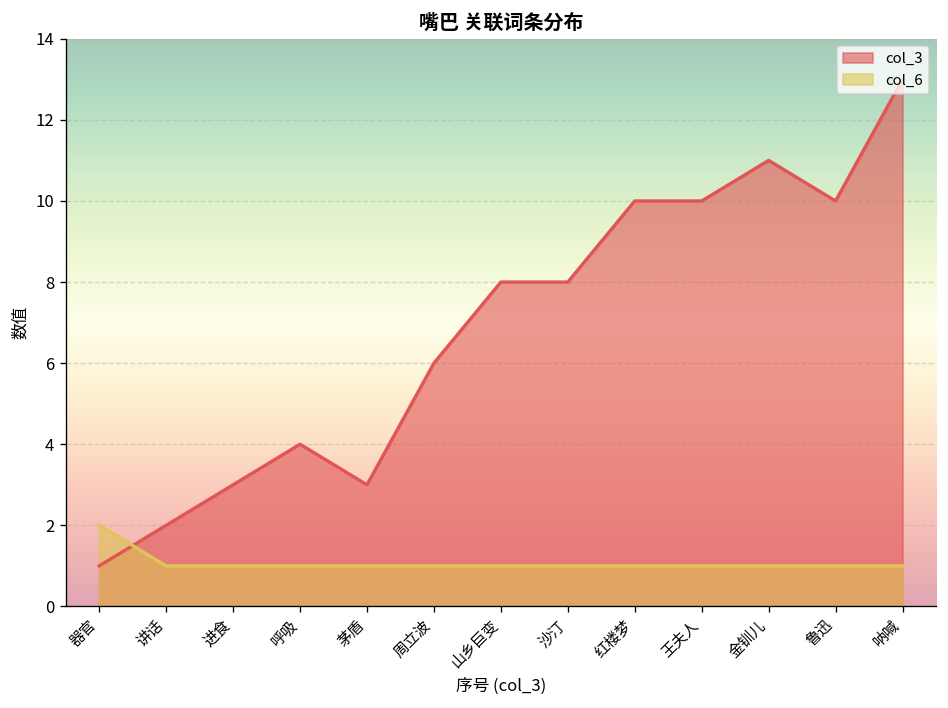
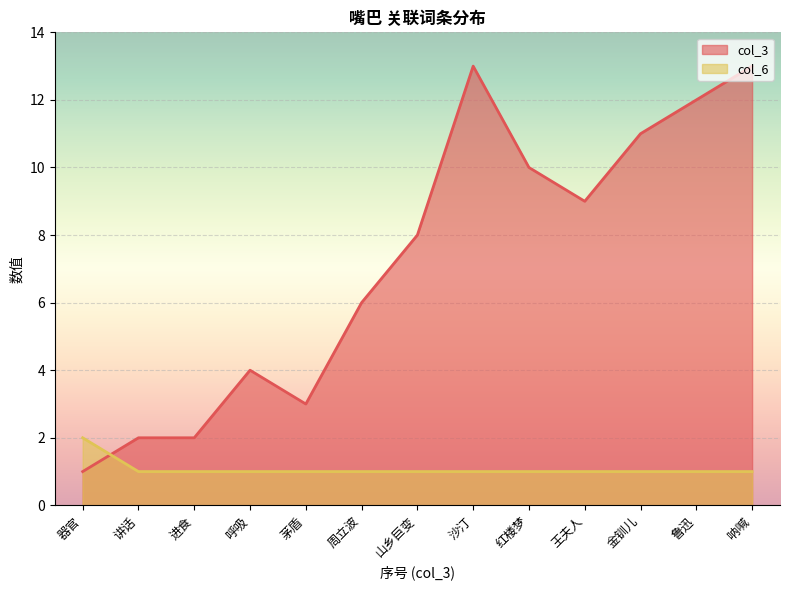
  {
    "col_3": {
      "器官": 1,
      "讲话": 2,
-     "进食": 3,
+     "进食": 2,
      "呼吸": 4,
      "茅盾": 3,
      "周立波": 6,
      "山乡巨变": 8,
-     "沙汀": 8,
+     "沙汀": 13,
      "红楼梦": 10,
-     "王夫人": 10,
+     "王夫人": 9,
      "金钏儿": 11,
-     "鲁迅": 10
+     "鲁迅": 12
    },
    "col_6": {
      "器官": 2,
      "讲话": 1,
      "进食": 1,
      "呼吸": 1,
      "茅盾": 1,
      "周立波": 1,
      "山乡巨变": 1,
      "沙汀": 1,
      "红楼梦": 1,
      "王夫人": 1,
      "金钏儿": 1,
      "鲁迅": 1,
      "呐喊": 1
    }
  }
